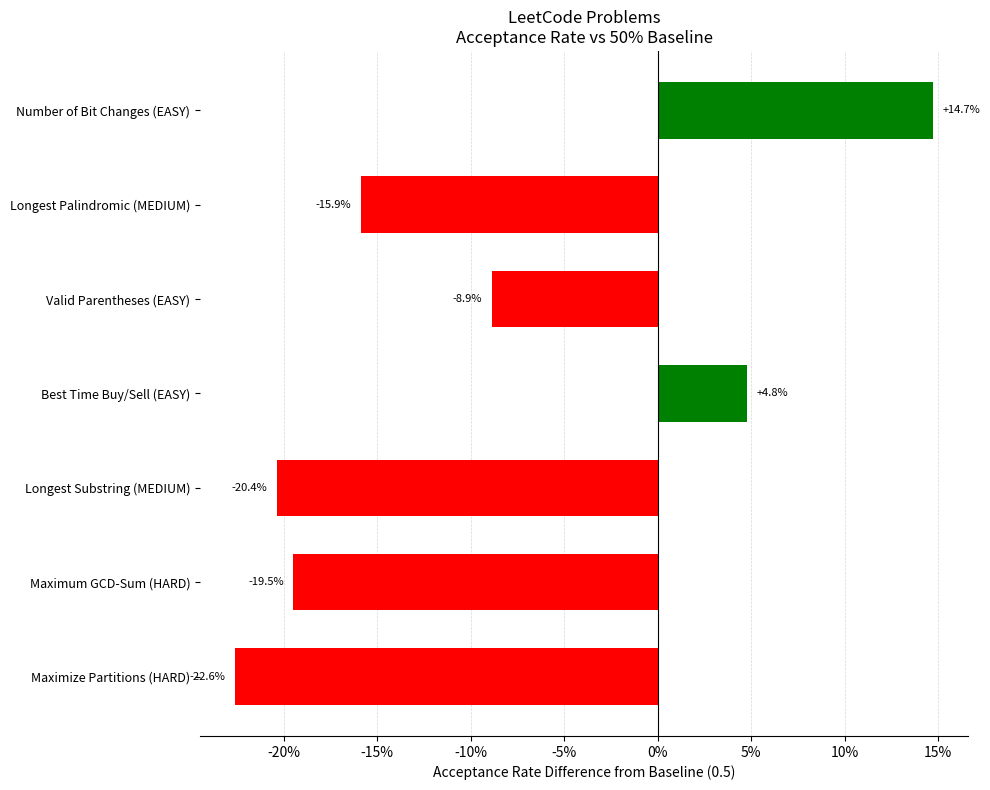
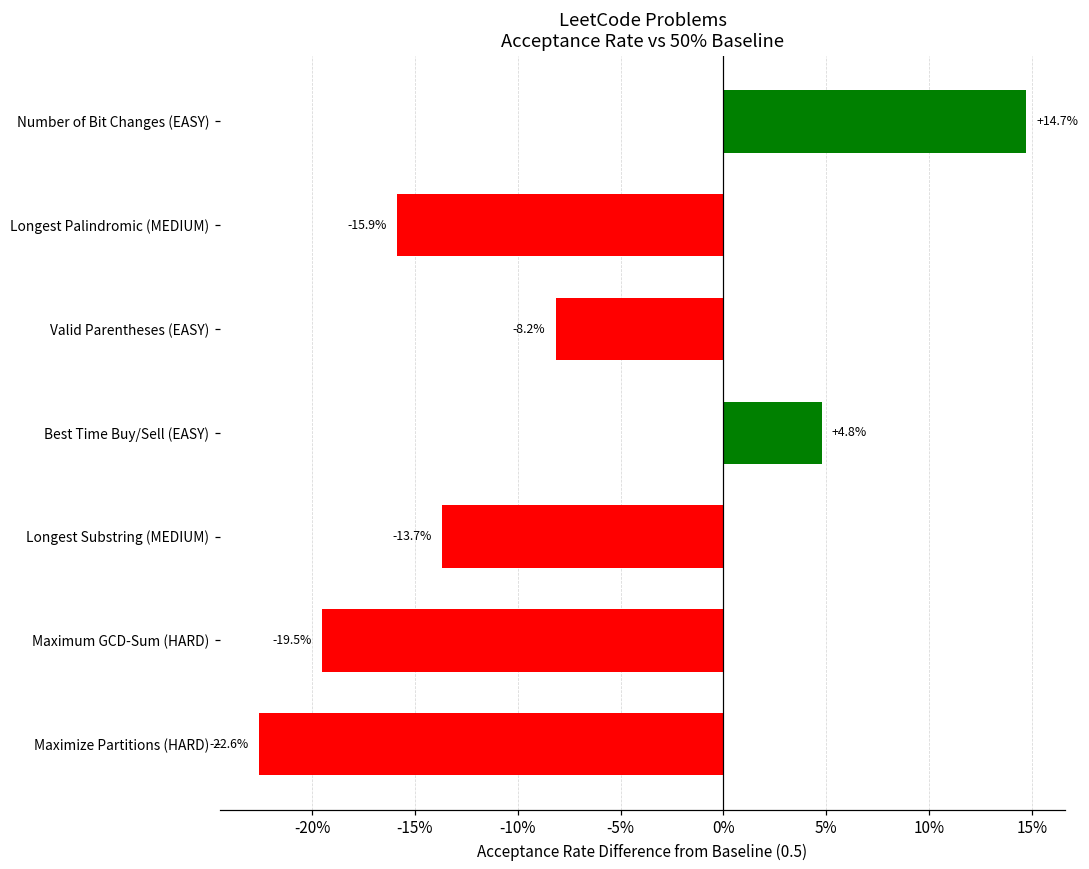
  {
    "Number of Bit Changes (EASY)": "+14.7%",
    "Longest Palindromic (MEDIUM)": "-15.9%",
-   "Valid Parentheses (EASY)": "-8.9%",
+   "Valid Parentheses (EASY)": "-8.2%",
    "Best Time Buy/Sell (EASY)": "+4.8%",
-   "Longest Substring (MEDIUM)": "-20.4%",
+   "Longest Substring (MEDIUM)": "-13.7%",
    "Maximum GCD-Sum (HARD)": "-19.5%",
    "Maximize Partitions (HARD)": "-22.6%"
  }
